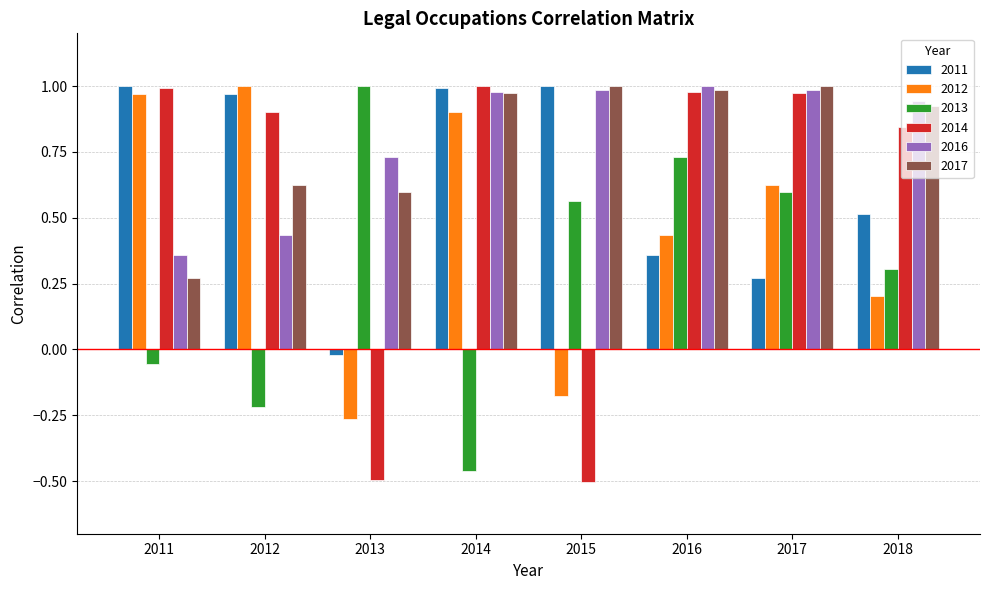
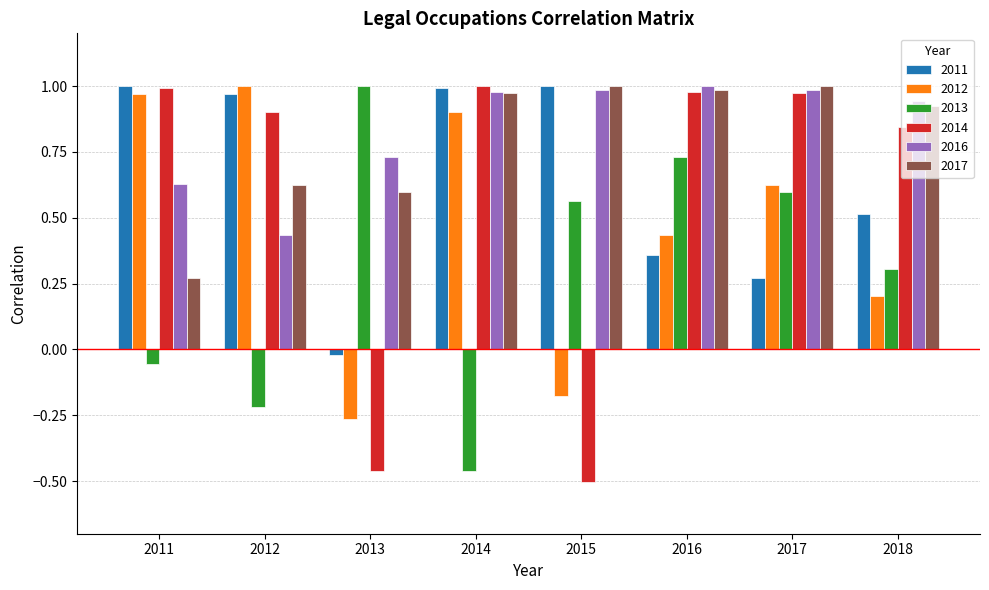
  {
    "2011": {
      "2011": 1.00,
      "2012": 0.97,
      "2013": -0.02,
      "2014": 0.99,
      "2015": 1.00,
      "2016": 0.36,
      "2017": 0.27,
      "2018": 0.52
    },
    "2012": {
      "2011": 0.97,
      "2012": 1.00,
      "2013": -0.26,
      "2014": 0.90,
      "2015": -0.18,
      "2016": 0.43,
      "2017": 0.63,
      "2018": 0.20
    },
    "2013": {
      "2011": -0.05,
      "2012": -0.22,
      "2013": 1.00,
      "2014": -0.46,
      "2015": 0.56,
      "2016": 0.73,
      "2017": 0.60,
      "2018": 0.30
    },
    "2014": {
      "2011": 0.99,
      "2012": 0.90,
-     "2013": -0.50,
+     "2013": -0.46,
      "2014": 1.00,
      "2015": -0.50,
      "2016": 0.98,
      "2017": 0.97
    },
    "2016": {
-     "2011": 0.36,
+     "2011": 0.63,
      "2012": 0.43,
      "2013": 0.73,
      "2014": 0.98,
      "2015": 0.98,
      "2016": 1.00,
      "2017": 0.98
    },
    "2017": {
      "2011": 0.27,
      "2012": 0.63,
      "2013": 0.60,
      "2014": 0.97,
      "2015": 1.00,
      "2016": 0.98,
      "2017": 1.00
    }
  }
